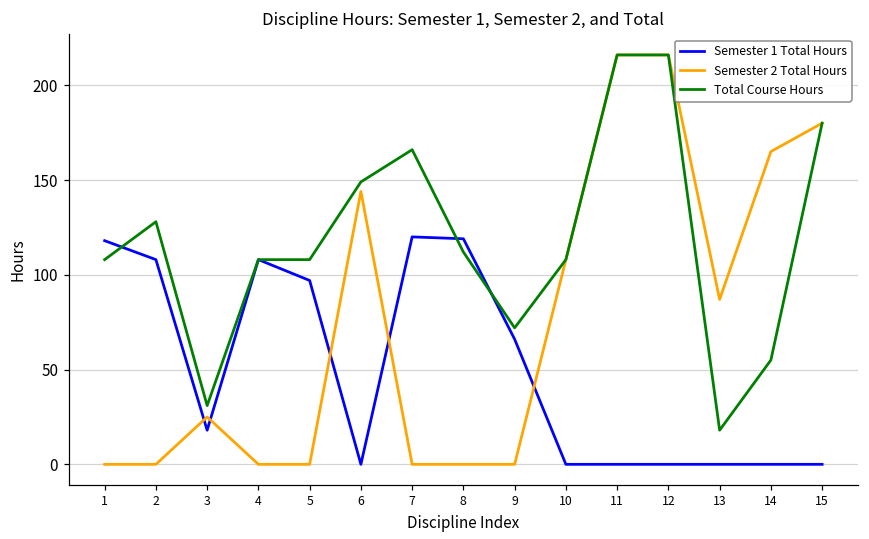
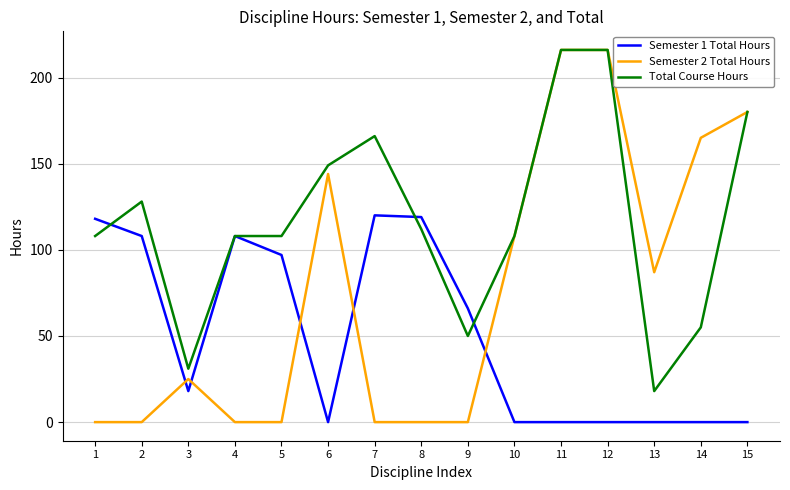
  {
    "Semester 1 Total Hours": {
      "1": 118,
      "2": 108,
      "3": 18,
      "5": 97,
      "6": 0,
      "7": 120,
      "8": 119,
      "9": 66,
      "10": 0,
      "11": 0,
      "12": 0,
      "13": 0,
      "14": 0,
      "15": 0
    },
    "Semester 2 Total Hours": {
      "1": 0,
      "2": 0,
      "3": 25,
      "4": 0,
      "5": 0,
      "6": 144,
      "7": 0,
      "8": 0,
      "9": 0,
      "13": 87,
      "14": 165
    },
    "Total Course Hours": {
      "1": 108,
      "2": 128,
      "3": 31,
      "5": 108,
      "6": 149,
      "7": 166,
      "8": 112,
-     "9": 72,
+     "9": 50,
      "13": 18,
      "14": 55
    }
  }
